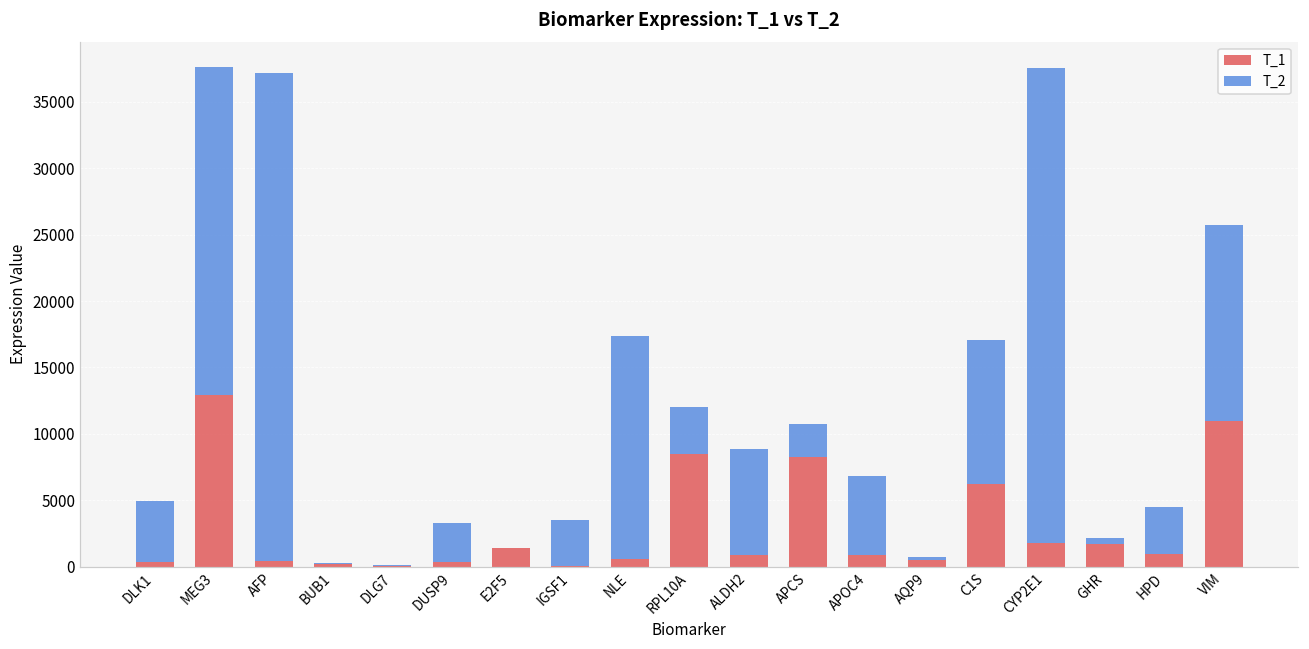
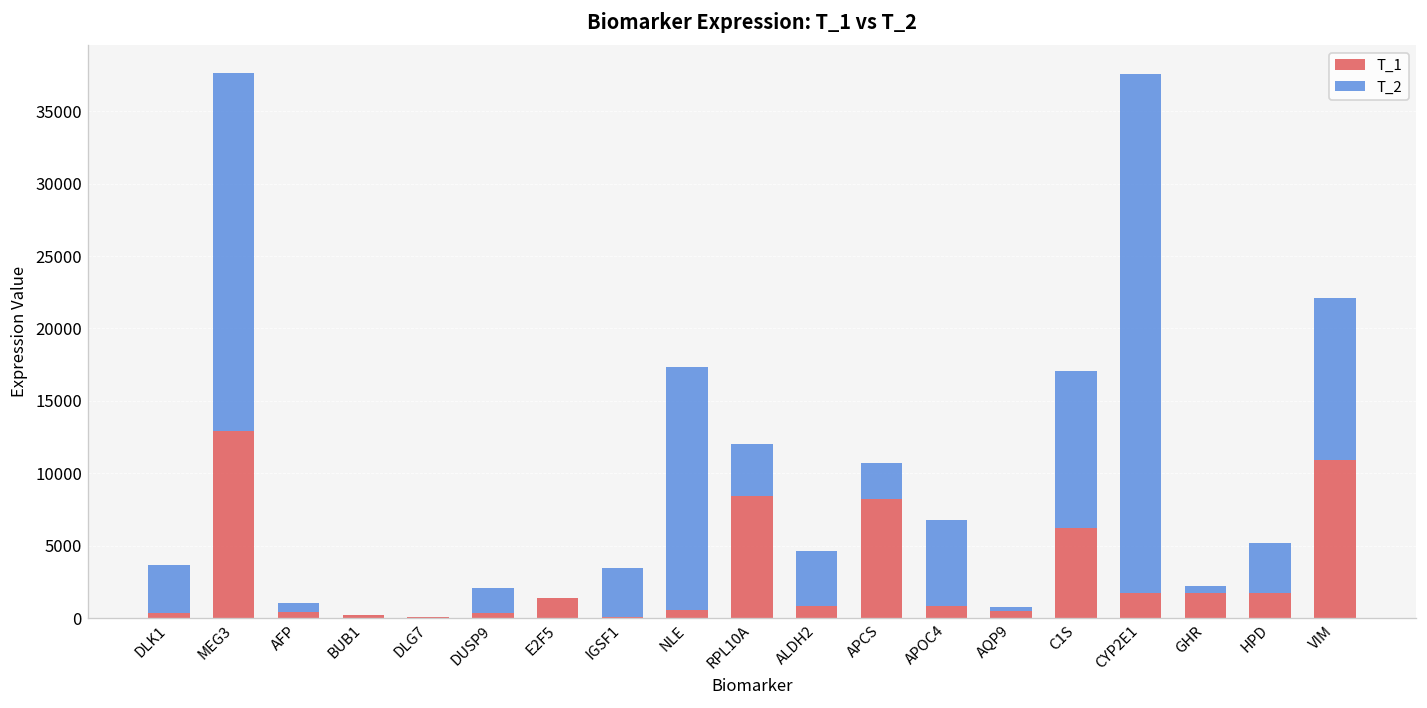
  {
    "T_1": {
      "DLK1": 300,
      "MEG3": 12900,
      "AFP": 400,
      "BUB1": 200,
      "DUSP9": 300,
      "E2F5": 1400,
      "NLE": 600,
      "RPL10A": 8500,
      "ALDH2": 900,
      "APCS": 8300,
      "APOC4": 900,
      "AQP9": 500,
      "C1S": 6200,
      "CYP2E1": 1800,
      "GHR": 1700,
-     "HPD": 1000,
+     "HPD": 1700,
      "VIM": 10900
    },
    "T_2": {
-     "DLK1": 4600,
+     "DLK1": 3300,
      "MEG3": 24700,
-     "AFP": 36700,
-     "DUSP9": 2900,
+     "AFP": 600,
+     "DUSP9": 1700,
      "IGSF1": 3400,
      "NLE": 16800,
      "RPL10A": 3500,
-     "ALDH2": 8000,
+     "ALDH2": 3800,
      "APCS": 2500,
      "APOC4": 5900,
      "AQP9": 200,
      "C1S": 10800,
      "CYP2E1": 35800,
      "GHR": 500,
      "HPD": 3500,
-     "VIM": 14800
+     "VIM": 11100
    }
  }
